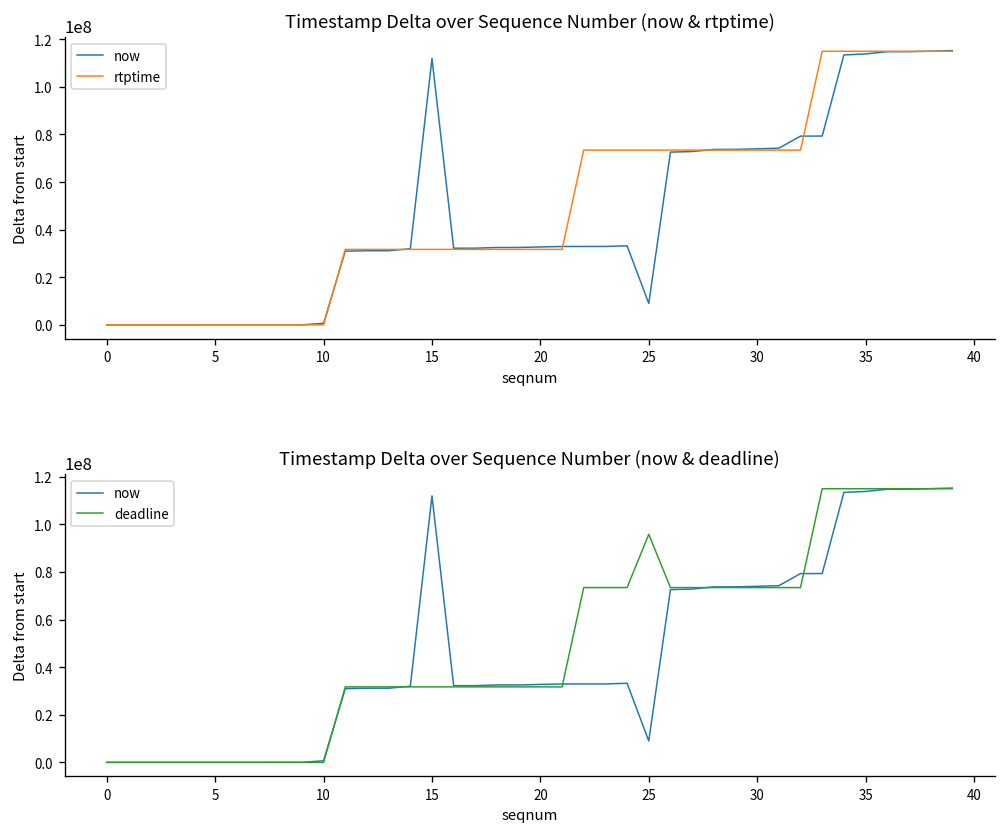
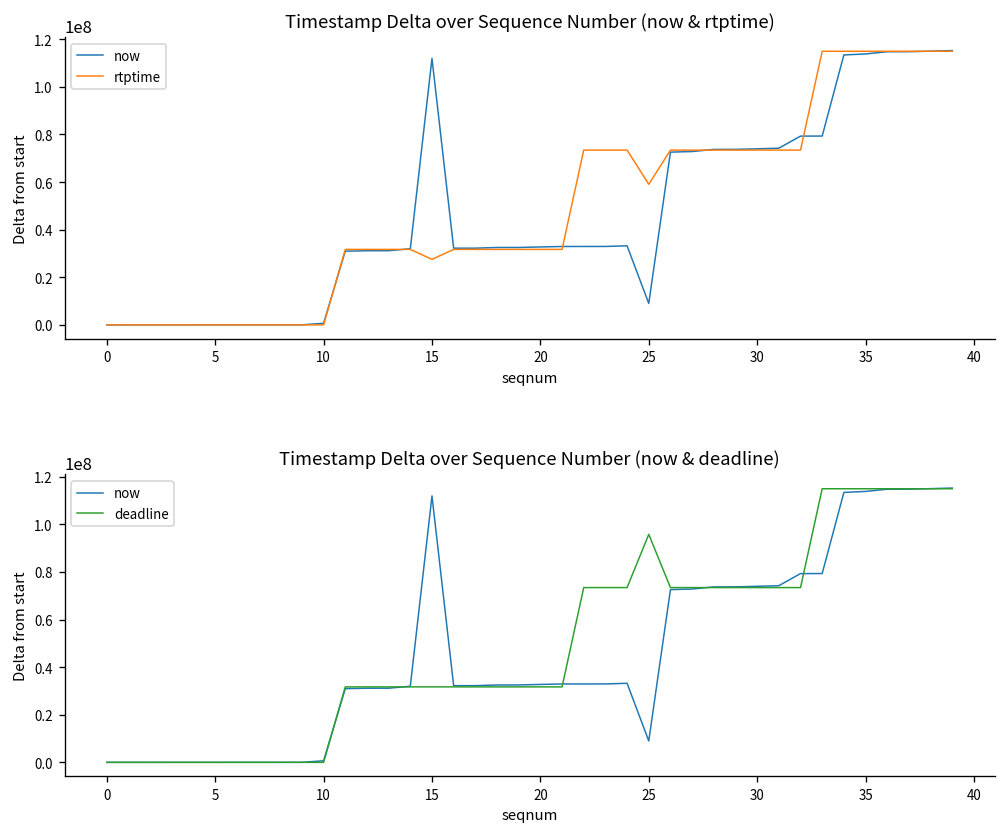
  {
    "Timestamp Delta over Sequence Number (now & rtptime)": {
      "now": {
        "15": 112000000,
        "25": 9000000
      },
      "rtptime": {
-       "15": 32000000,
-       "25": 73000000
+       "15": 28000000,
+       "25": 59000000
      }
    },
    "Timestamp Delta over Sequence Number (now & deadline)": {
      "now": {
        "15": 112000000,
        "25": 9000000
      },
      "deadline": {
        "15": 32000000,
        "25": 96000000
      }
    }
  }
